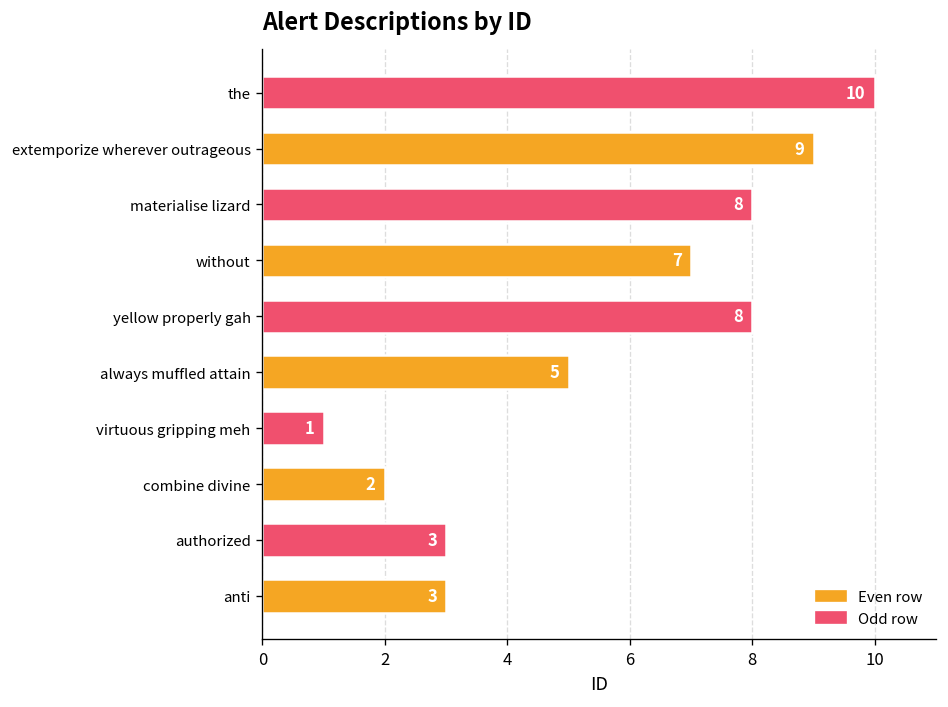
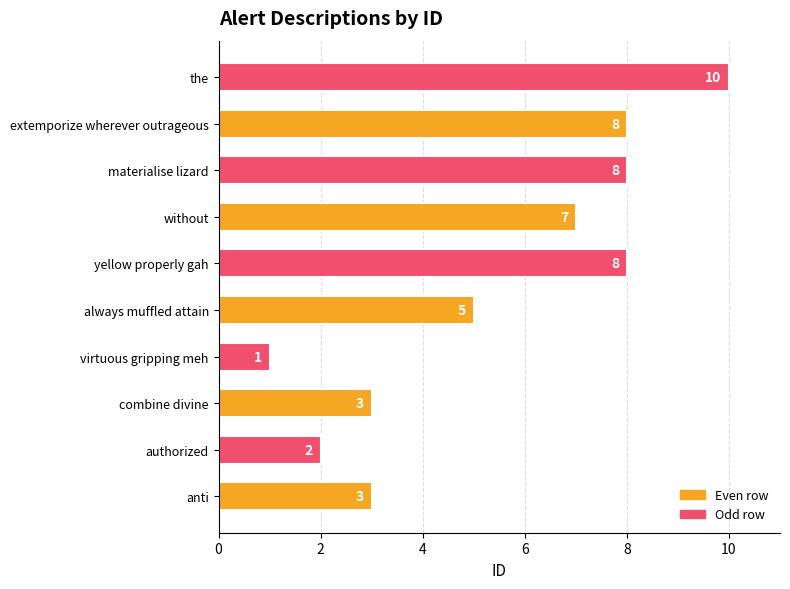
  {
    "the": 10,
-   "extemporize wherever outrageous": 9,
+   "extemporize wherever outrageous": 8,
    "materialise lizard": 8,
    "without": 7,
    "yellow properly gah": 8,
    "always muffled attain": 5,
    "virtuous gripping meh": 1,
-   "combine divine": 2,
-   "authorized": 3,
+   "combine divine": 3,
+   "authorized": 2,
    "anti": 3
  }
